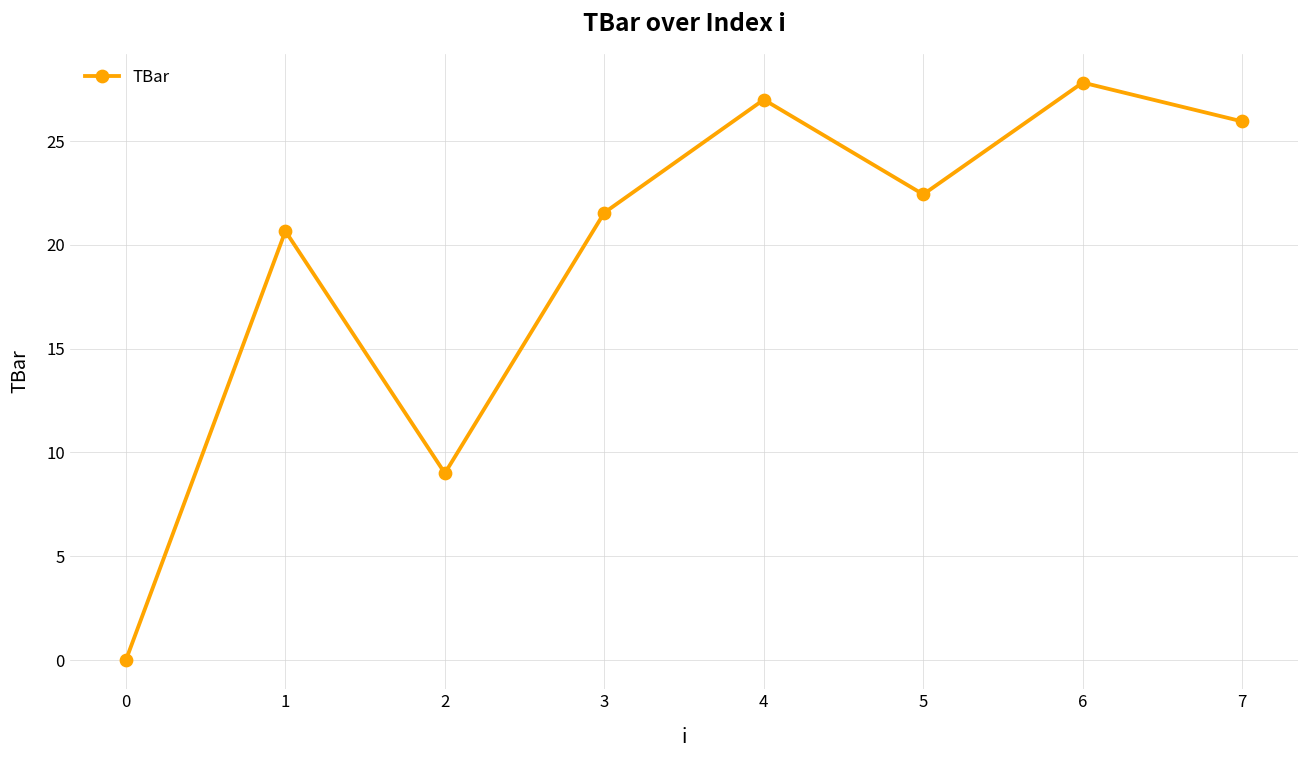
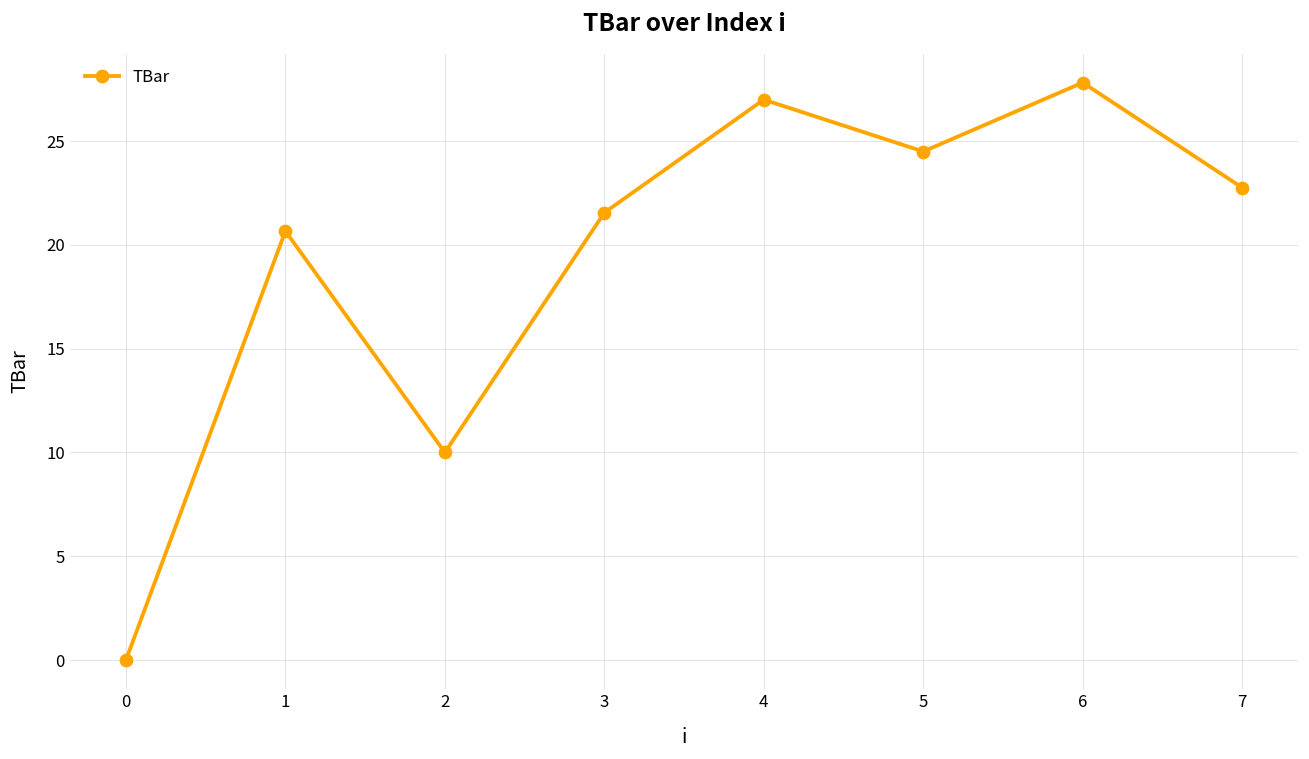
  {
    "0": 0.0,
    "1": 20.7,
-   "2": 9,
+   "2": 10,
    "3": 21.6,
    "4": 27.0,
-   "5": 22.4,
+   "5": 24.5,
    "6": 27.8,
-   "7": 26.0
+   "7": 22.8
  }
